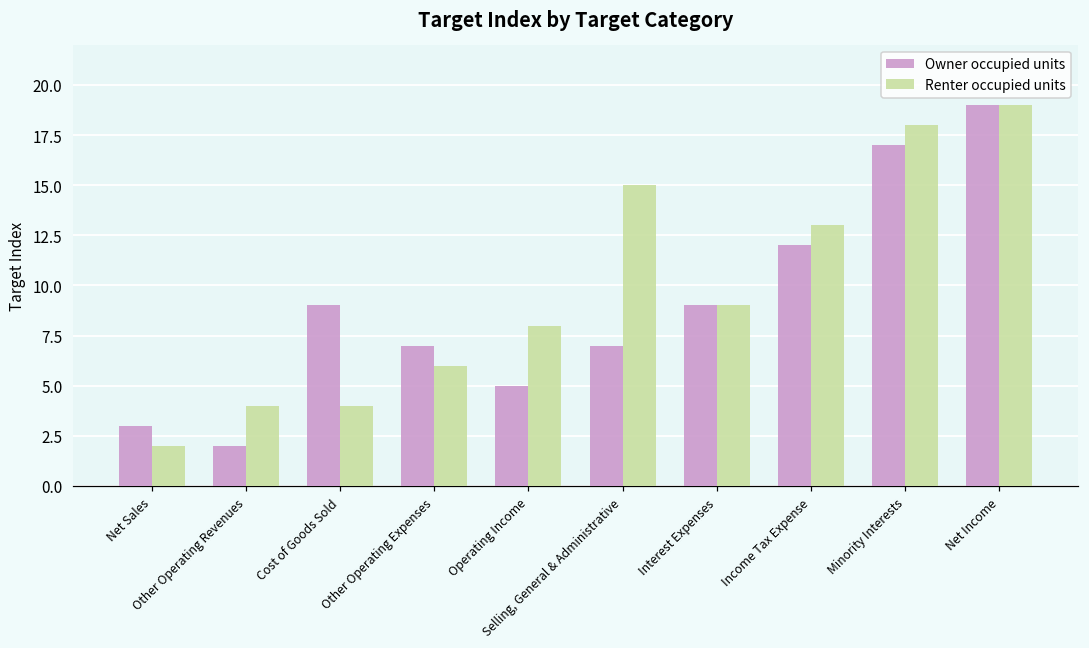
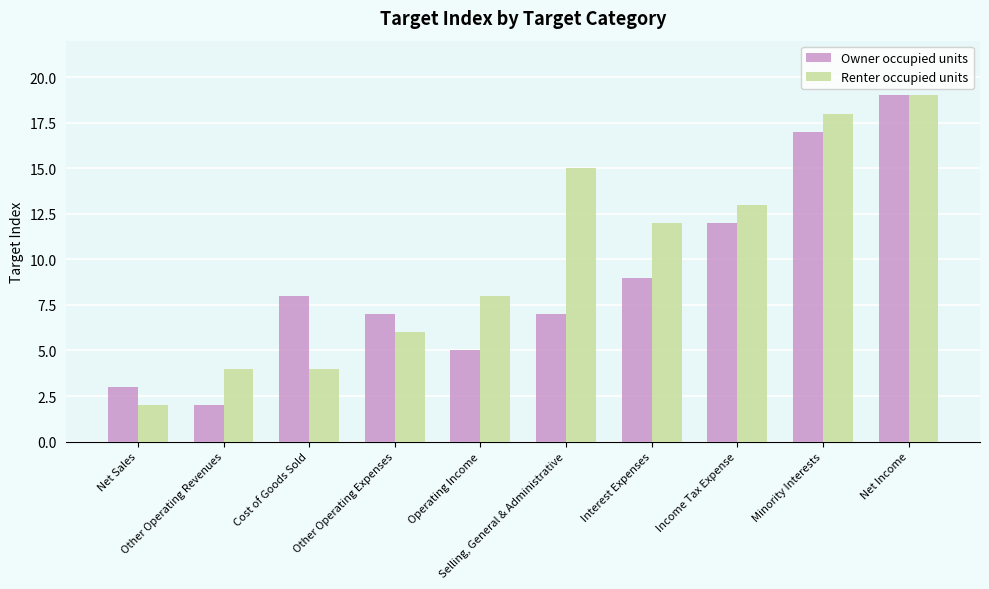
  {
    "Owner occupied units": {
      "Net Sales": 3,
      "Other Operating Revenues": 2,
-     "Cost of Goods Sold": 9,
+     "Cost of Goods Sold": 8,
      "Other Operating Expenses": 7,
      "Operating Income": 5,
      "Selling, General & Administrative": 7,
      "Interest Expenses": 9,
      "Income Tax Expense": 12,
      "Minority Interests": 17,
      "Net Income": 19
    },
    "Renter occupied units": {
      "Net Sales": 2,
      "Other Operating Revenues": 4,
      "Cost of Goods Sold": 4,
      "Other Operating Expenses": 6,
      "Operating Income": 8,
      "Selling, General & Administrative": 15,
-     "Interest Expenses": 9,
+     "Interest Expenses": 12,
      "Income Tax Expense": 13,
      "Minority Interests": 18,
      "Net Income": 19
    }
  }
